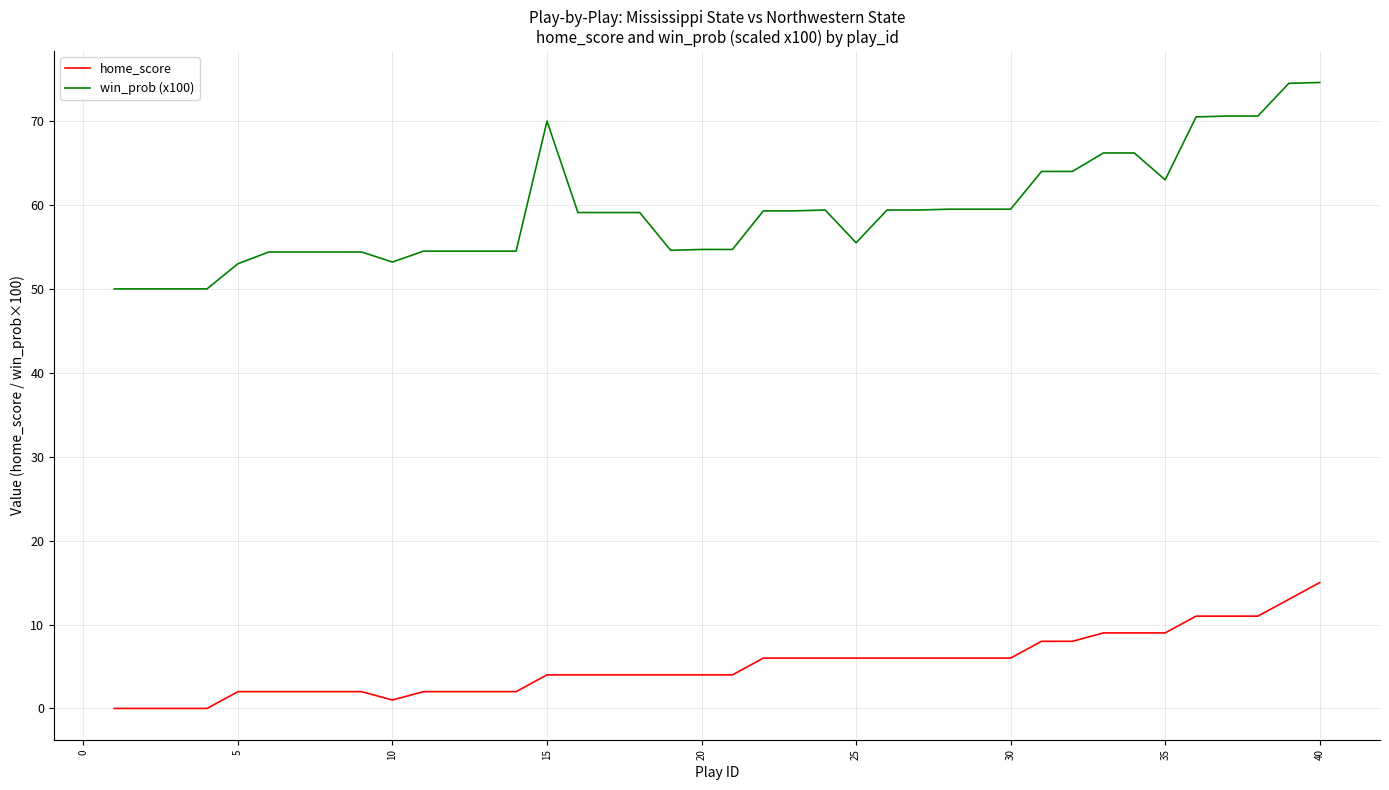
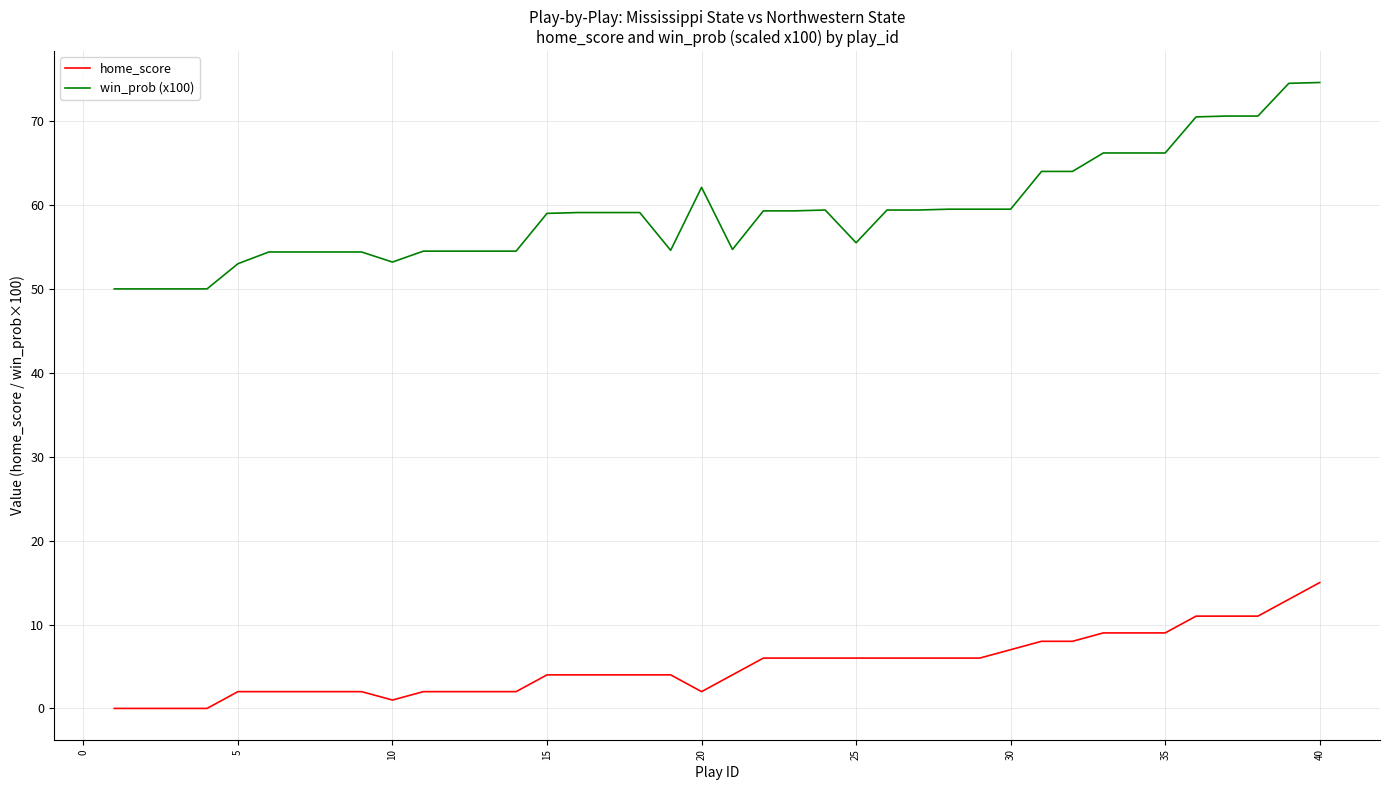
  {
    "home_score": {
      "5": 2,
      "10": 1,
      "15": 4,
-     "20": 4,
+     "20": 2,
      "25": 6,
-     "30": 6,
+     "30": 7,
      "35": 9,
      "40": 15
    },
    "win_prob (x100)": {
      "5": 53,
      "10": 53,
-     "15": 70,
-     "20": 55,
+     "15": 59,
+     "20": 62,
      "25": 56,
      "30": 60,
-     "35": 63,
+     "35": 66,
      "40": 75
    }
  }
